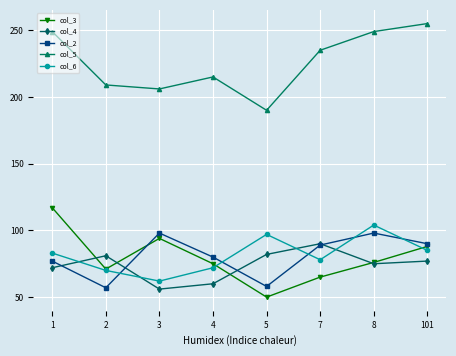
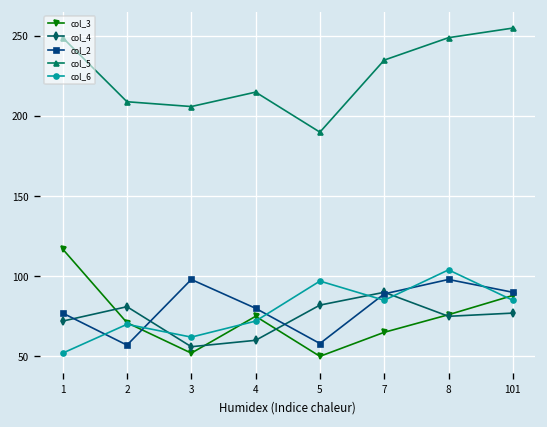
  {
    "col_3": {
      "1": 117,
-     "3": 94,
+     "3": 52,
      "4": 75,
      "5": 50,
      "7": 65,
      "101": 88
    },
    "col_6": {
-     "1": 83,
+     "1": 52,
      "3": 62,
      "4": 72,
      "5": 97,
-     "7": 78,
+     "7": 85,
      "8": 104,
      "101": 85
    }
  }
